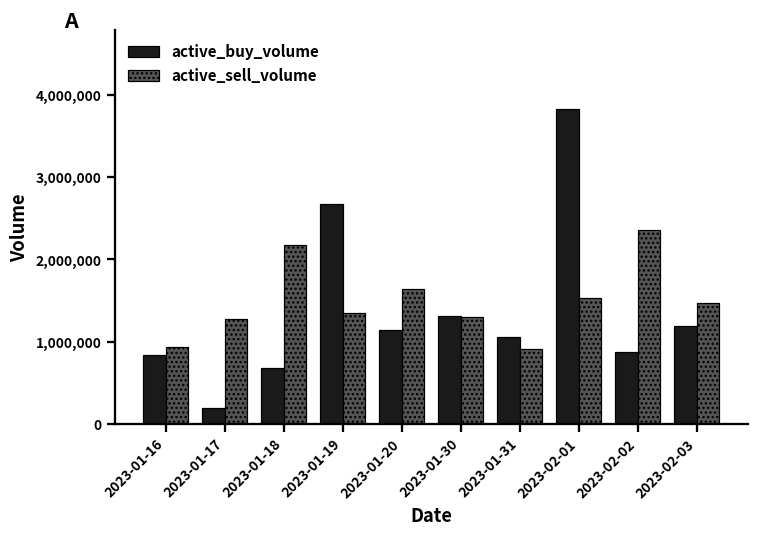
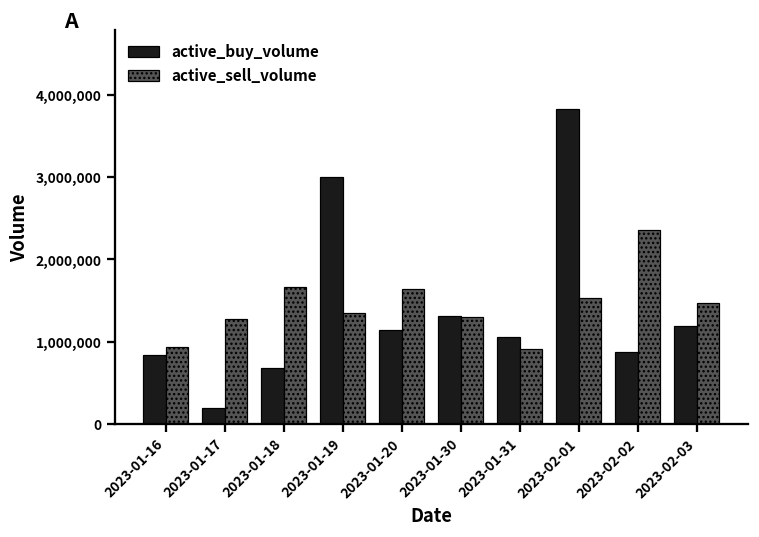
  {
    "active_buy_volume": {
      "2023-01-16": "800,000",
      "2023-01-17": "200,000",
      "2023-01-18": "700,000",
-     "2023-01-19": "2,700,000",
+     "2023-01-19": "3,000,000",
      "2023-01-20": "1,100,000",
      "2023-01-30": "1,300,000",
      "2023-01-31": "1,100,000",
      "2023-02-01": "3,800,000",
      "2023-02-02": "900,000",
      "2023-02-03": "1,200,000"
    },
    "active_sell_volume": {
      "2023-01-16": "900,000",
      "2023-01-17": "1,300,000",
-     "2023-01-18": "2,200,000",
+     "2023-01-18": "1,700,000",
      "2023-01-19": "1,300,000",
      "2023-01-20": "1,600,000",
      "2023-01-30": "1,300,000",
      "2023-01-31": "900,000",
      "2023-02-01": "1,500,000",
      "2023-02-02": "2,400,000",
      "2023-02-03": "1,500,000"
    }
  }
